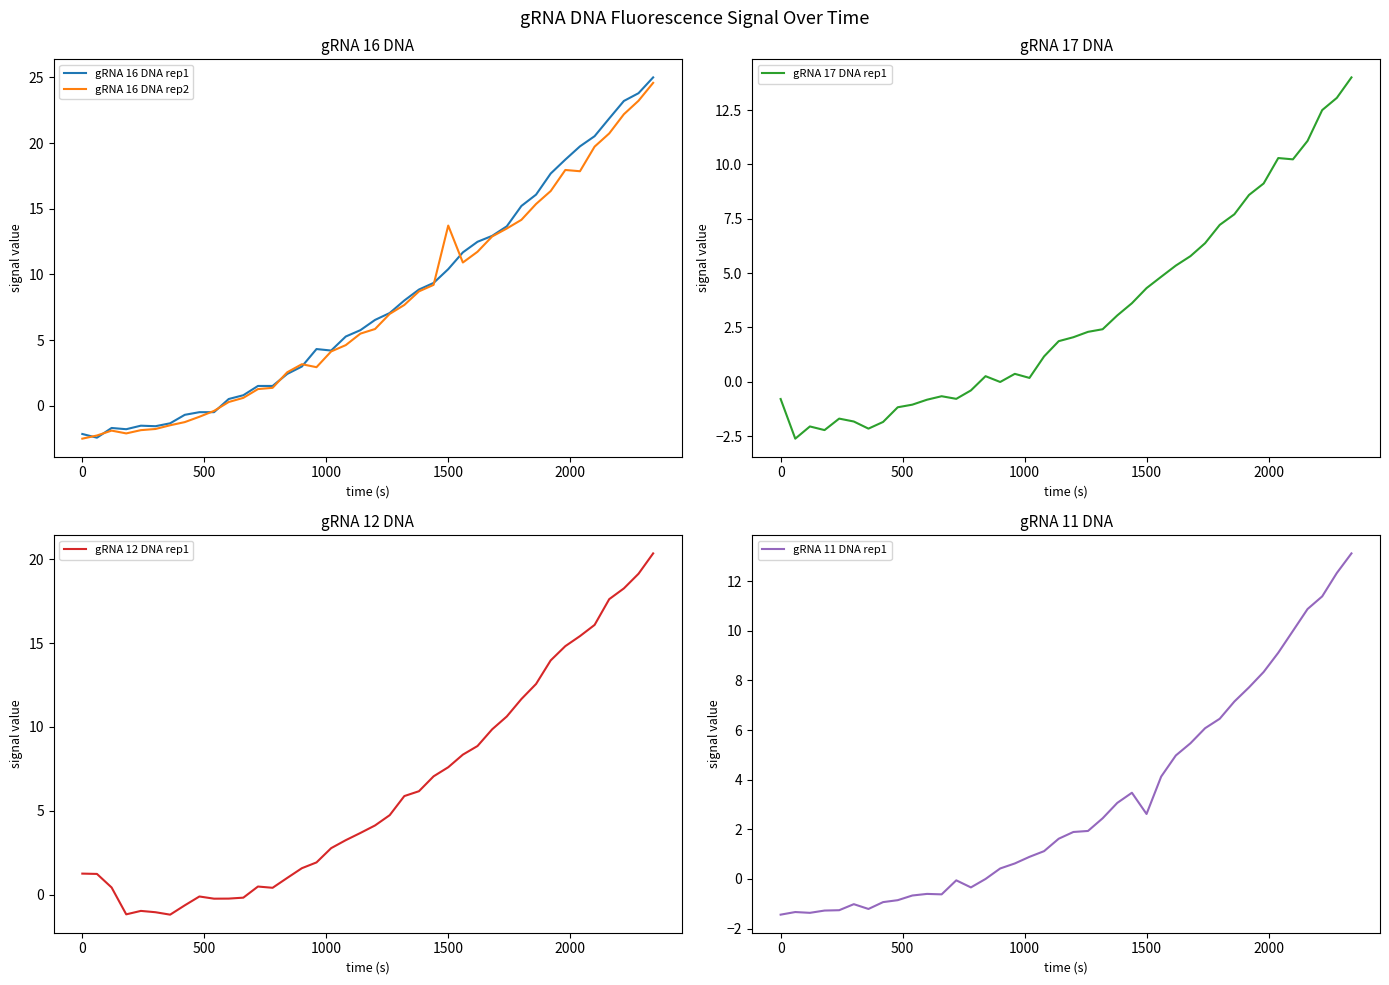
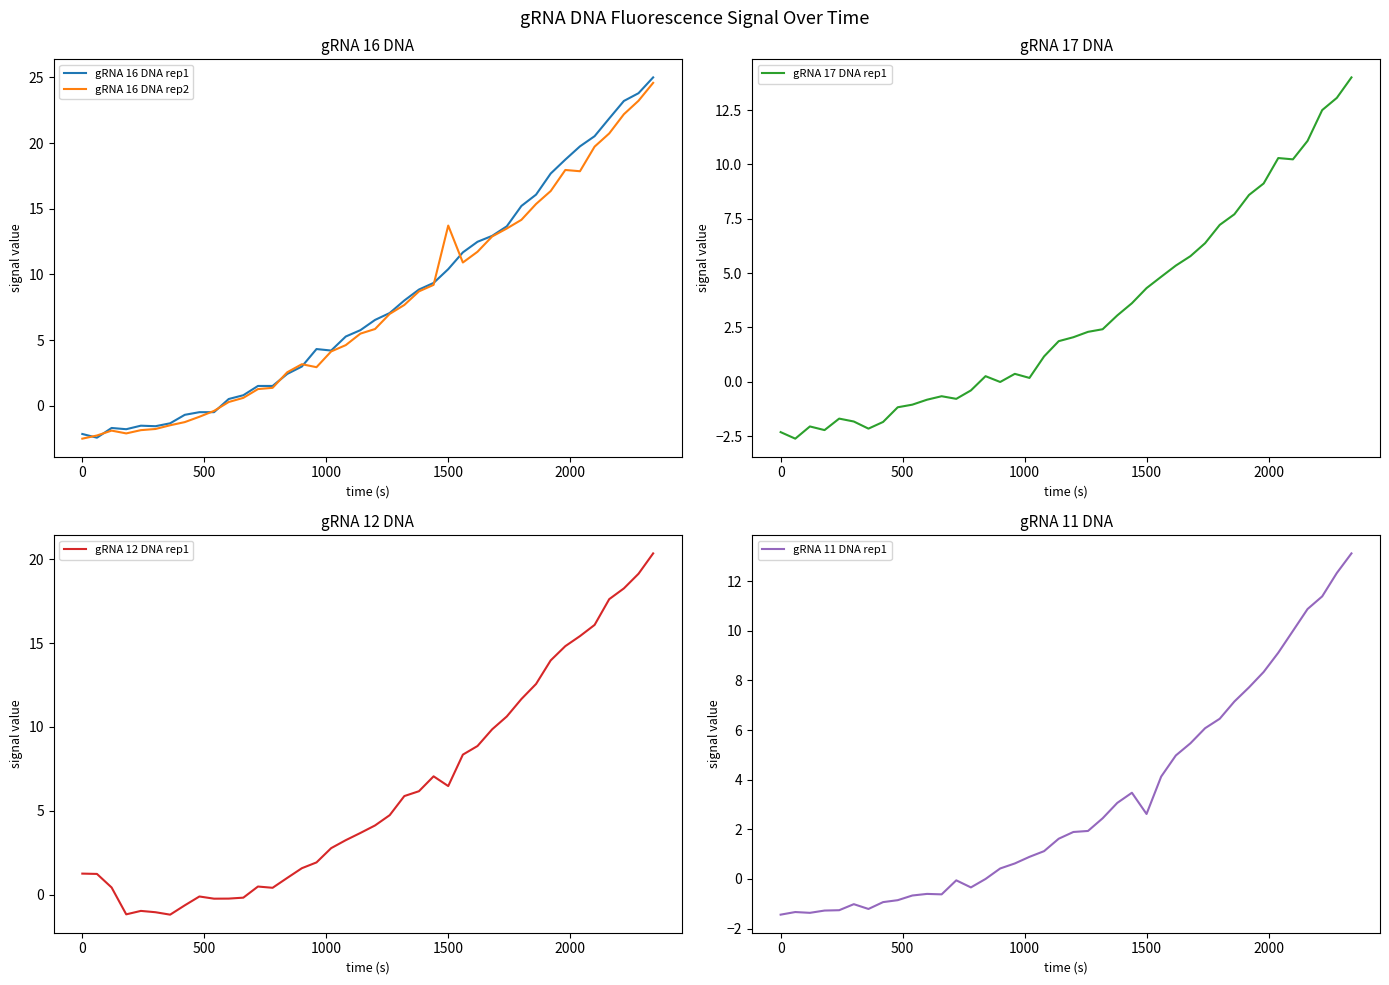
  {
    "gRNA 16 DNA": {
      "gRNA 16 DNA rep1": {
        "0": -2.2,
        "1500": 10.4
      },
      "gRNA 16 DNA rep2": {
        "0": -2.5,
        "1500": 13.7
      }
    },
    "gRNA 17 DNA": {
-     "0": -0.8,
+     "0": -2.3,
      "1500": 4.3
    },
    "gRNA 12 DNA": {
      "0": 1.3,
-     "1500": 7.6
+     "1500": 6.5
    },
    "gRNA 11 DNA": {
      "0": -1.4,
      "1500": 2.6
    }
  }
